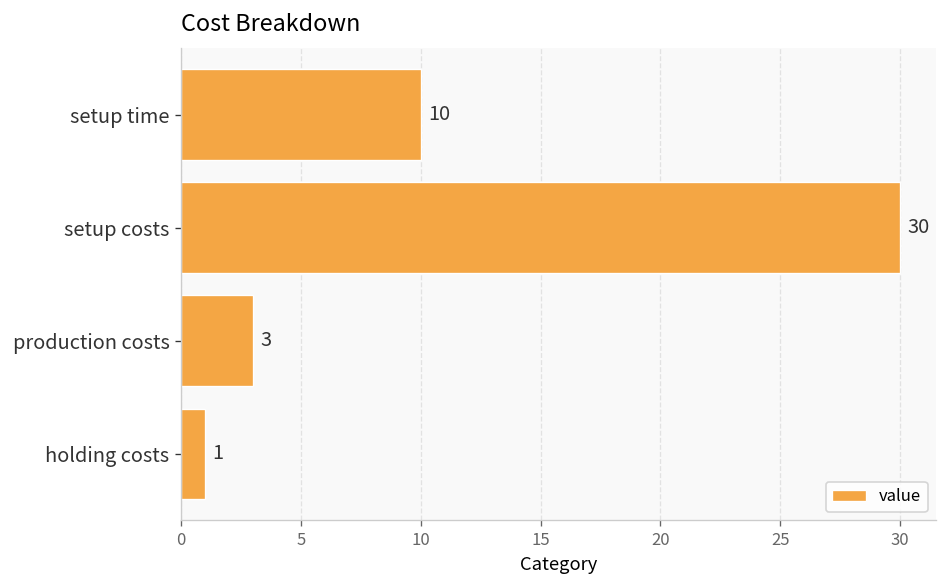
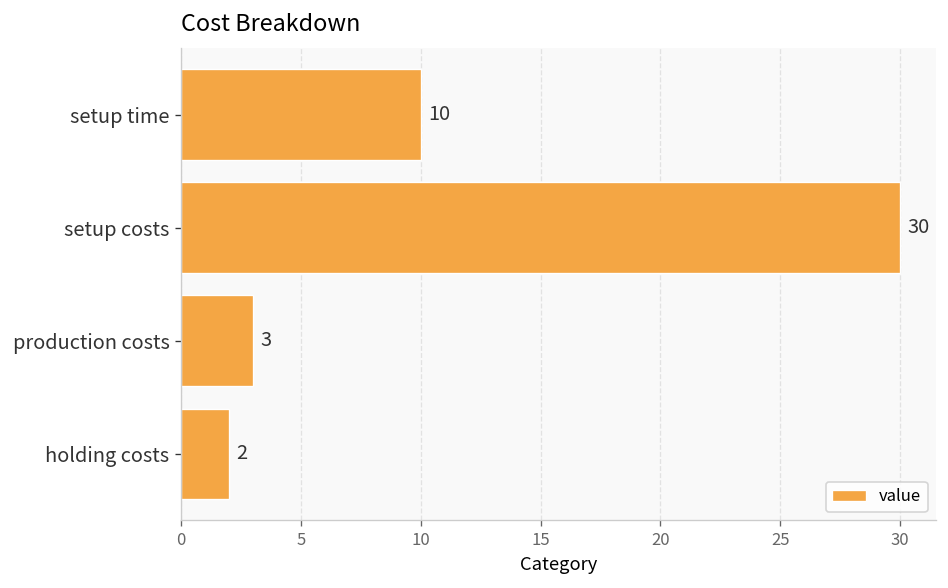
  {
    "setup time": 10,
    "setup costs": 30,
    "production costs": 3,
-   "holding costs": 1
+   "holding costs": 2
  }
